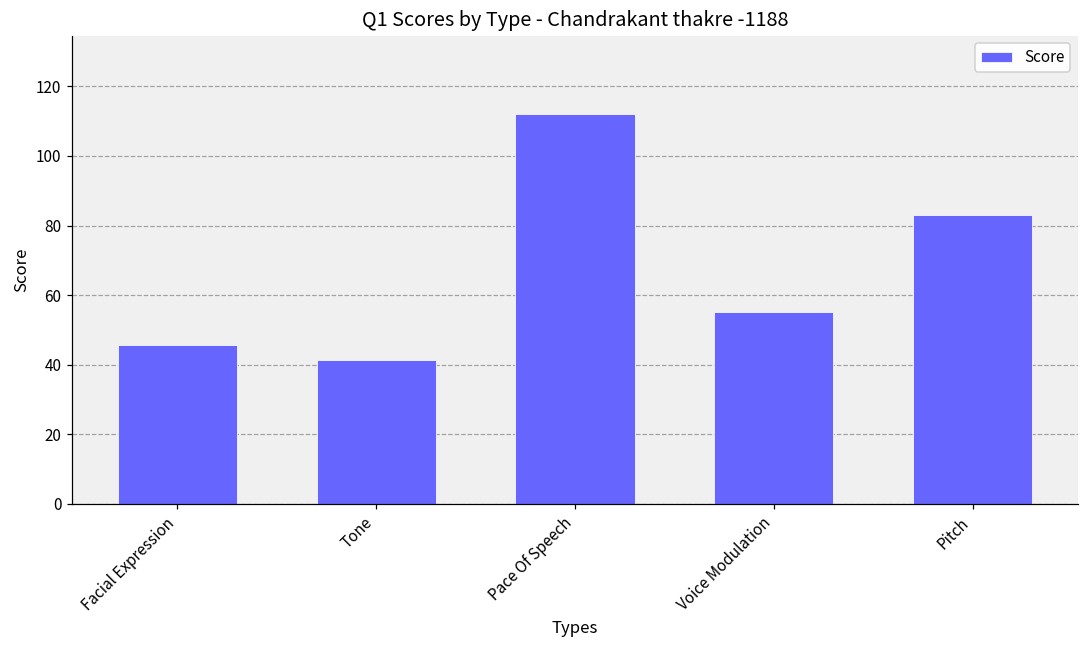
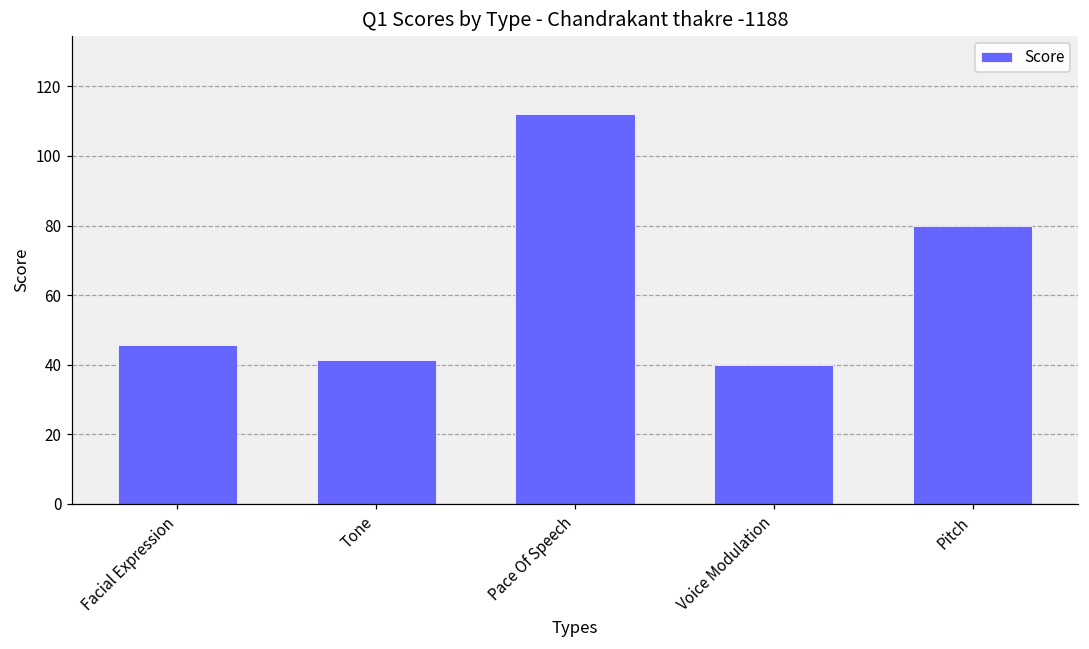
  {
    "Facial Expression": 46,
    "Tone": 41,
    "Pace Of Speech": 112,
-   "Voice Modulation": 55,
-   "Pitch": 83
+   "Voice Modulation": 40,
+   "Pitch": 80
  }
